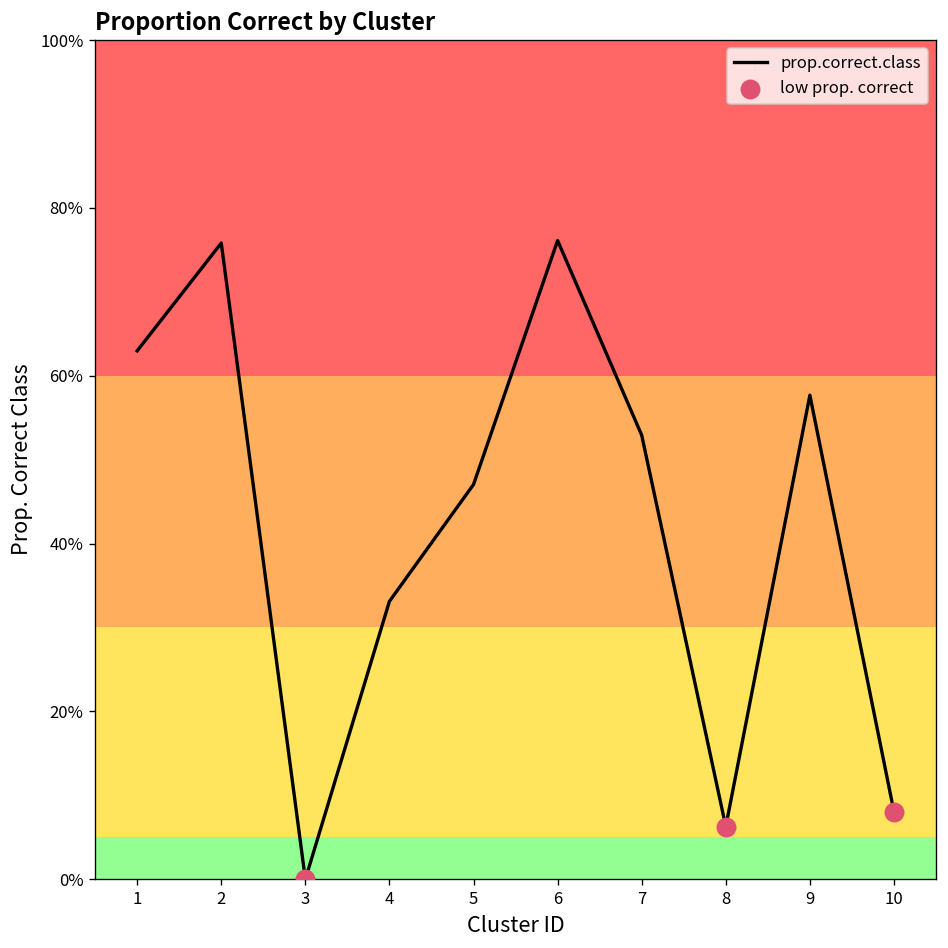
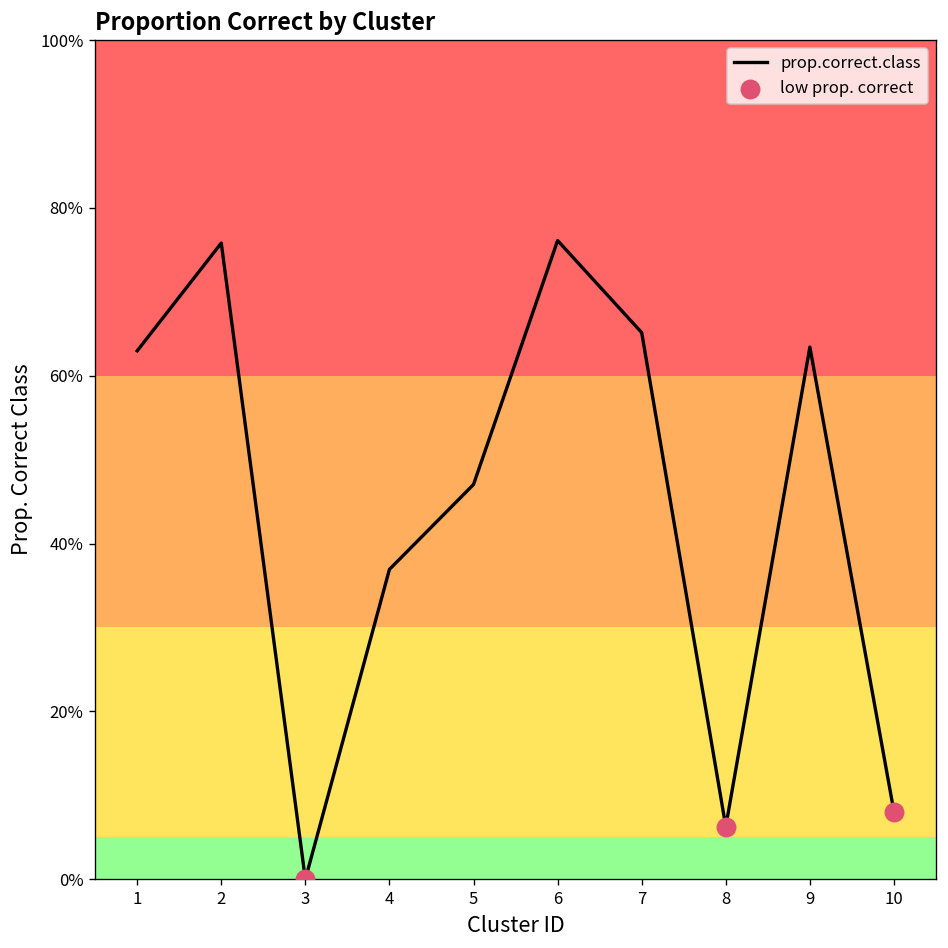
  {
    "prop.correct.class": {
      "1": "63%",
      "2": "76%",
-     "4": "33%",
+     "4": "37%",
      "5": "47%",
      "6": "76%",
-     "7": "53%",
-     "9": "58%"
+     "7": "65%",
+     "9": "63%"
    }
  }
